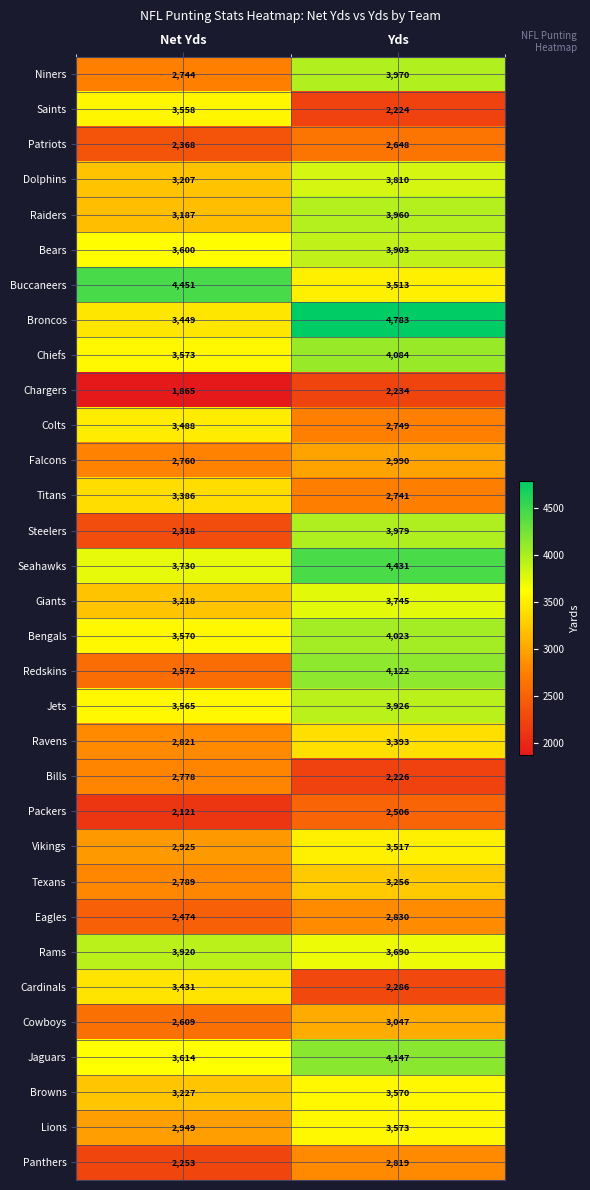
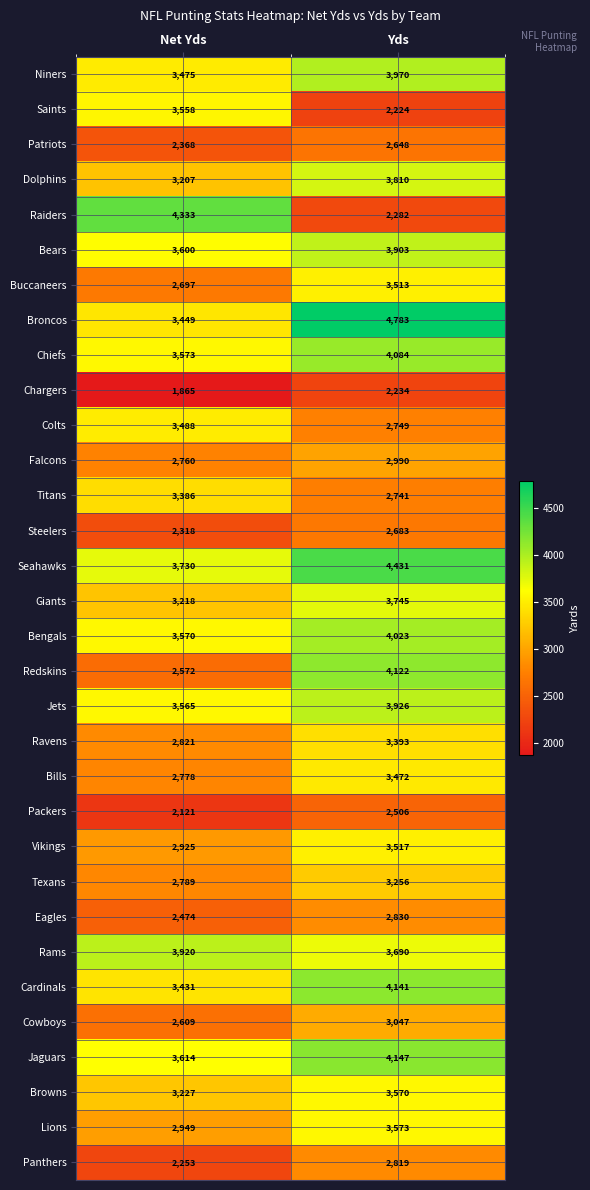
  {
    "Niners": {
-     "Net Yds": "2,744",
+     "Net Yds": "3,475",
      "Yds": "3,970"
    },
    "Saints": {
      "Net Yds": "3,558",
      "Yds": "2,224"
    },
    "Patriots": {
      "Net Yds": "2,368",
      "Yds": "2,648"
    },
    "Dolphins": {
      "Net Yds": "3,207",
      "Yds": "3,810"
    },
    "Raiders": {
-     "Net Yds": "3,187",
-     "Yds": "3,960"
+     "Net Yds": "4,333",
+     "Yds": "2,282"
    },
    "Bears": {
      "Net Yds": "3,600",
      "Yds": "3,903"
    },
    "Buccaneers": {
-     "Net Yds": "4,451",
+     "Net Yds": "2,697",
      "Yds": "3,513"
    },
    "Broncos": {
      "Net Yds": "3,449",
      "Yds": "4,783"
    },
    "Chiefs": {
      "Net Yds": "3,573",
      "Yds": "4,084"
    },
    "Chargers": {
      "Net Yds": "1,865",
      "Yds": "2,234"
    },
    "Colts": {
      "Net Yds": "3,488",
      "Yds": "2,749"
    },
    "Falcons": {
      "Net Yds": "2,760",
      "Yds": "2,990"
    },
    "Titans": {
      "Net Yds": "3,386",
      "Yds": "2,741"
    },
    "Steelers": {
      "Net Yds": "2,318",
-     "Yds": "3,979"
+     "Yds": "2,683"
    },
    "Seahawks": {
      "Net Yds": "3,730",
      "Yds": "4,431"
    },
    "Giants": {
      "Net Yds": "3,218",
      "Yds": "3,745"
    },
    "Bengals": {
      "Net Yds": "3,570",
      "Yds": "4,023"
    },
    "Redskins": {
      "Net Yds": "2,572",
      "Yds": "4,122"
    },
    "Jets": {
      "Net Yds": "3,565",
      "Yds": "3,926"
    },
    "Ravens": {
      "Net Yds": "2,821",
      "Yds": "3,393"
    },
    "Bills": {
      "Net Yds": "2,778",
-     "Yds": "2,226"
+     "Yds": "3,472"
    },
    "Packers": {
      "Net Yds": "2,121",
      "Yds": "2,506"
    },
    "Vikings": {
      "Net Yds": "2,925",
      "Yds": "3,517"
    },
    "Texans": {
      "Net Yds": "2,789",
      "Yds": "3,256"
    },
    "Eagles": {
      "Net Yds": "2,474",
      "Yds": "2,830"
    },
    "Rams": {
      "Net Yds": "3,920",
      "Yds": "3,690"
    },
    "Cardinals": {
      "Net Yds": "3,431",
-     "Yds": "2,286"
+     "Yds": "4,141"
    },
    "Cowboys": {
      "Net Yds": "2,609",
      "Yds": "3,047"
    },
    "Jaguars": {
      "Net Yds": "3,614",
      "Yds": "4,147"
    },
    "Browns": {
      "Net Yds": "3,227",
      "Yds": "3,570"
    },
    "Lions": {
      "Net Yds": "2,949",
      "Yds": "3,573"
    },
    "Panthers": {
      "Net Yds": "2,253",
      "Yds": "2,819"
    }
  }
